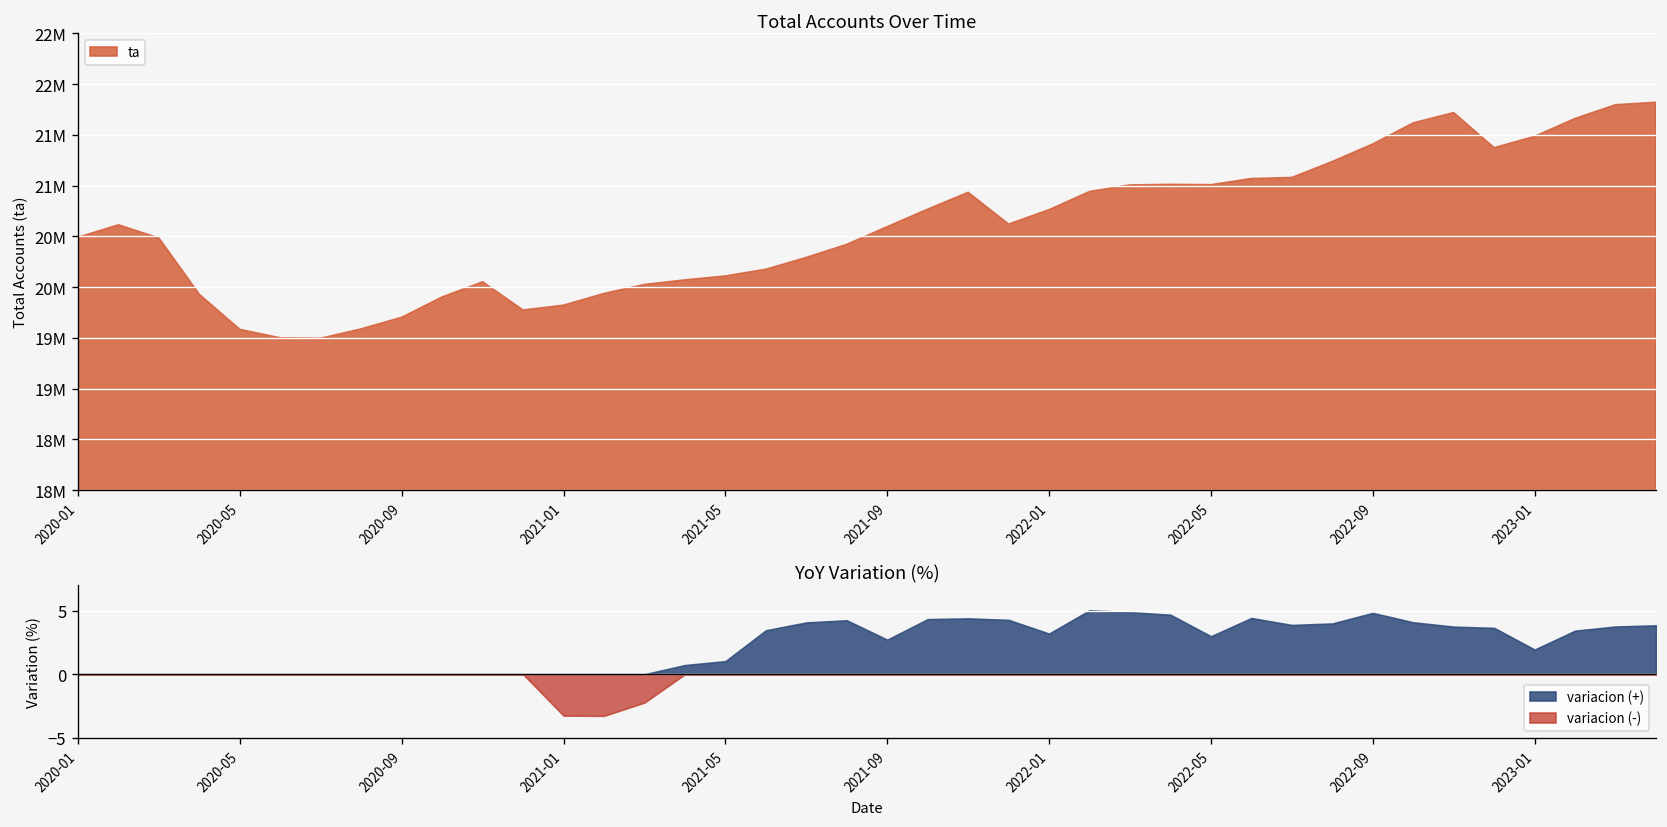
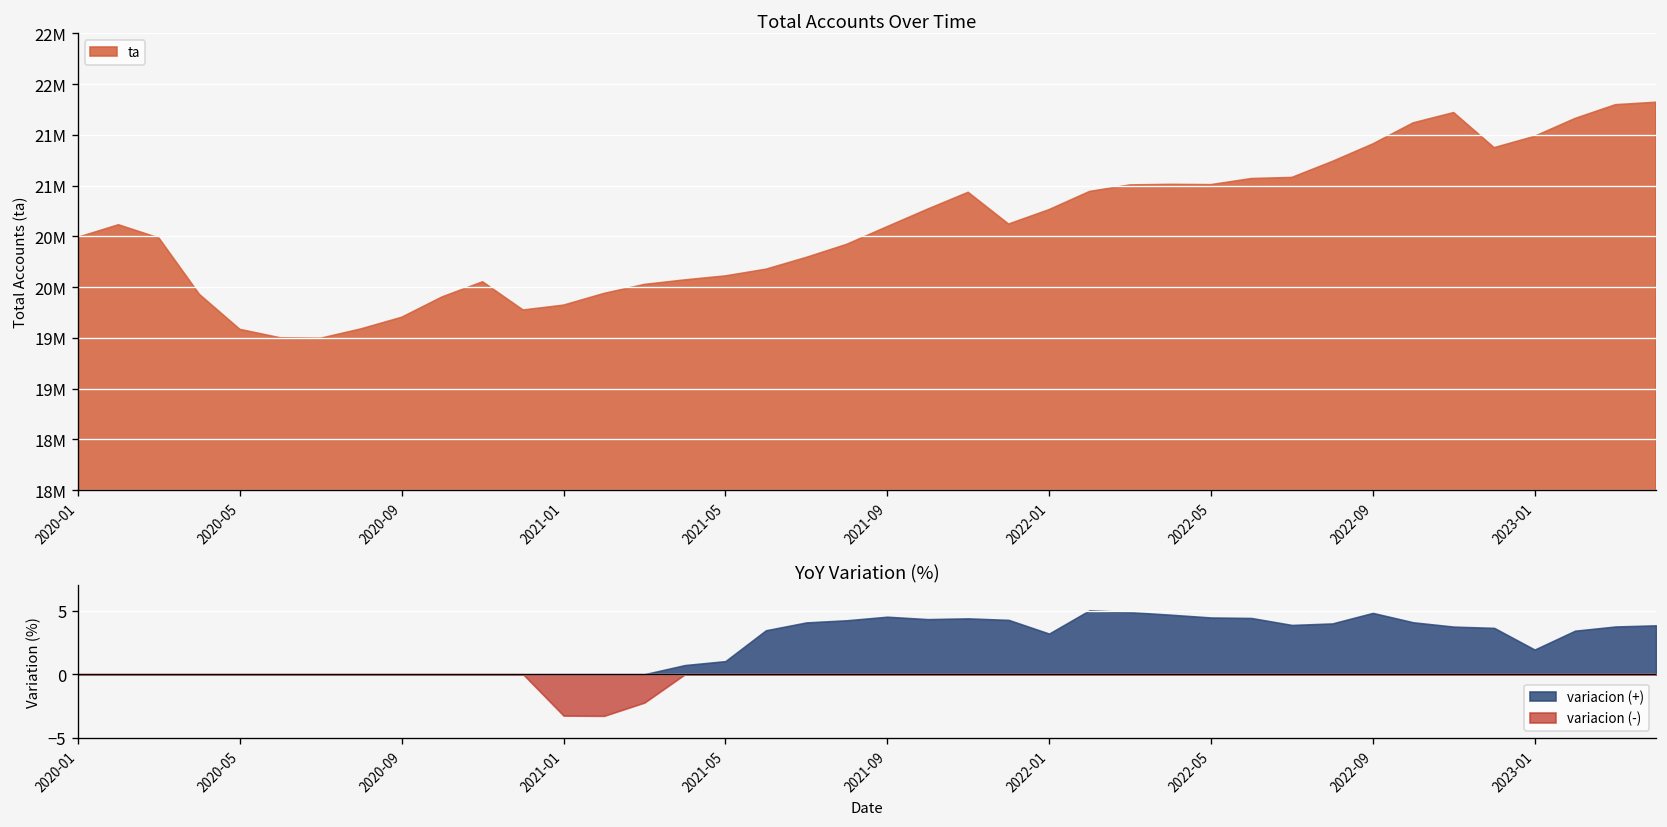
  {
    "YoY Variation (%)": {
      "variacion (+)": {
        "2021-05": 1.0,
-       "2021-09": 2.7,
+       "2021-09": 4.5,
        "2022-01": 3.2,
-       "2022-05": 3.0,
+       "2022-05": 4.5,
        "2022-09": 4.8,
        "2023-01": 1.9
      }
    }
  }
